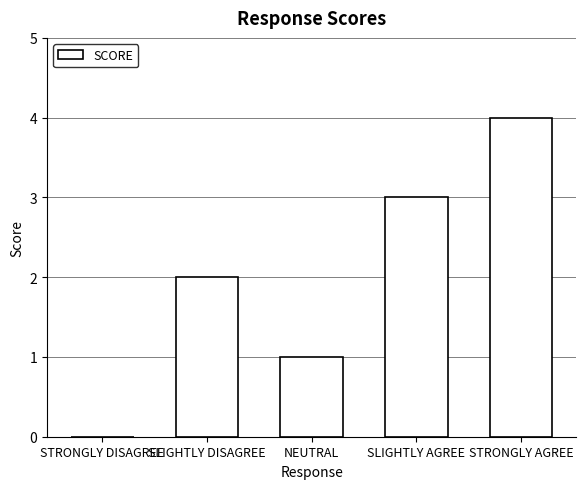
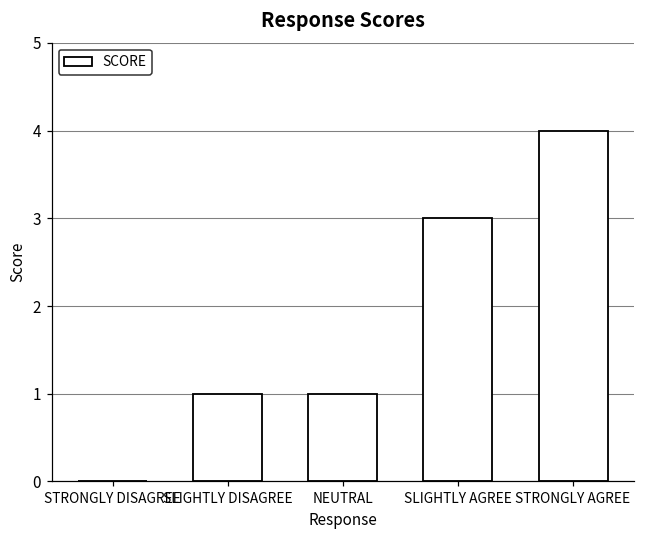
  {
    "STRONGLY DISAGREE": 0,
-   "SLIGHTLY DISAGREE": 2,
+   "SLIGHTLY DISAGREE": 1,
    "NEUTRAL": 1,
    "SLIGHTLY AGREE": 3,
    "STRONGLY AGREE": 4
  }
